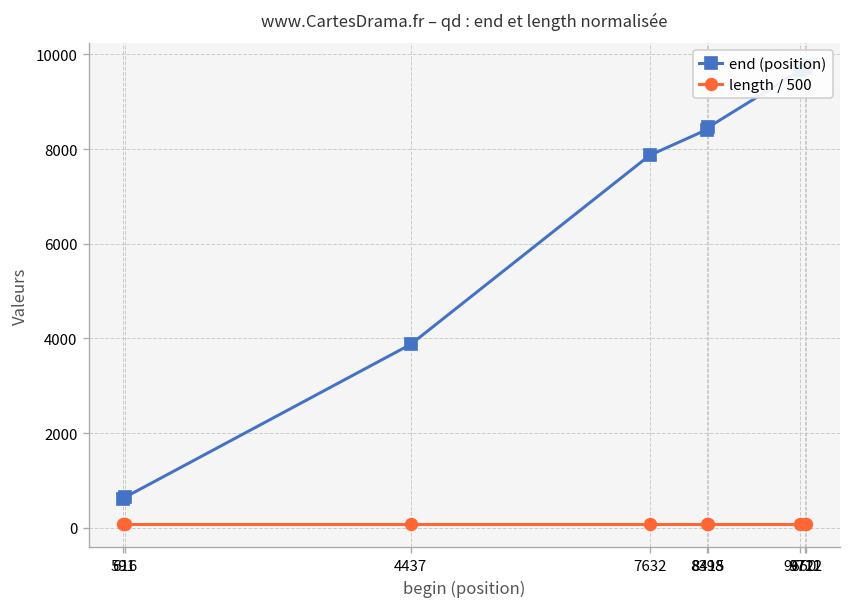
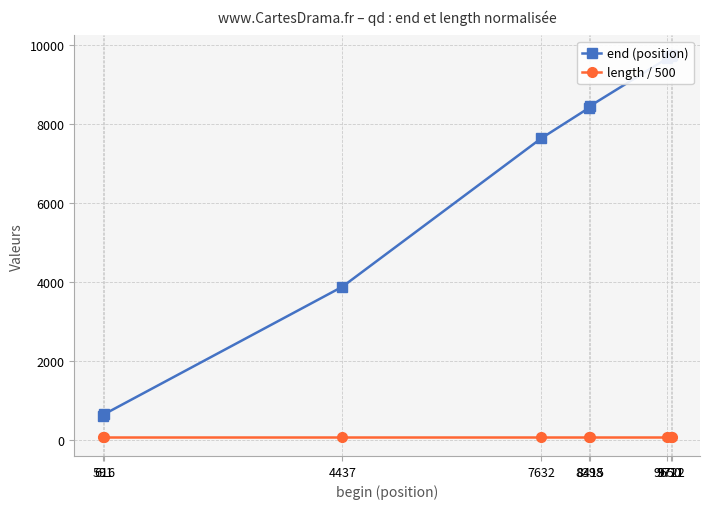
  {
    "end (position)": {
      "4437": 3900,
-     "7632": 7900
+     "7632": 7600
    },
    "length / 500": {
      "4437": 100,
      "7632": 100
    }
  }
